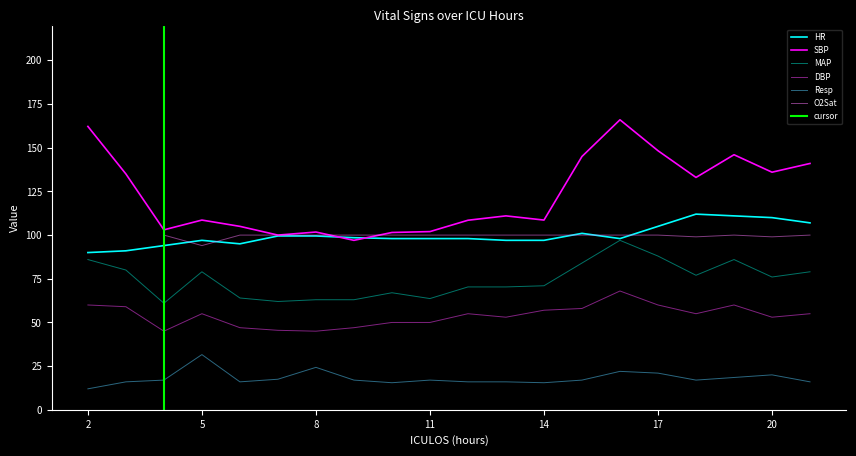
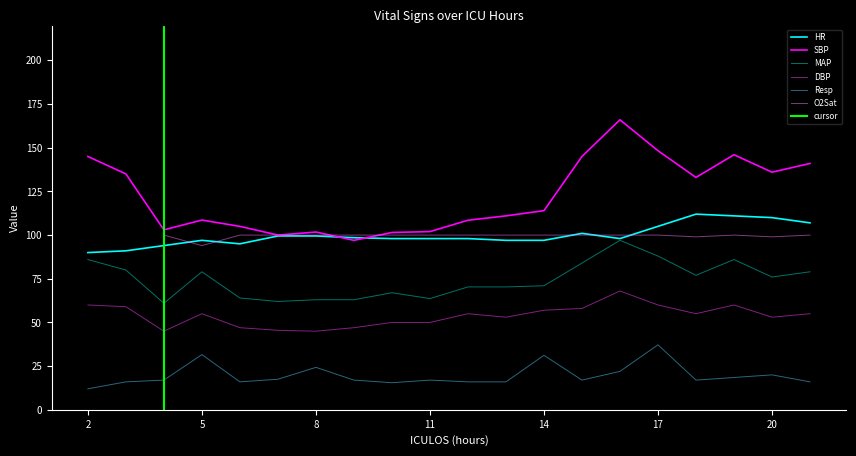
  {
    "SBP": {
-     "2": 162,
+     "2": 145,
      "5": 109,
      "8": 102,
      "11": 102,
-     "14": 109,
+     "14": 114,
      "17": 148,
      "20": 136
    },
    "Resp": {
      "2": 12,
      "5": 32,
      "8": 24,
      "11": 17,
-     "14": 16,
-     "17": 21,
+     "14": 31,
+     "17": 37,
      "20": 20
    }
  }
